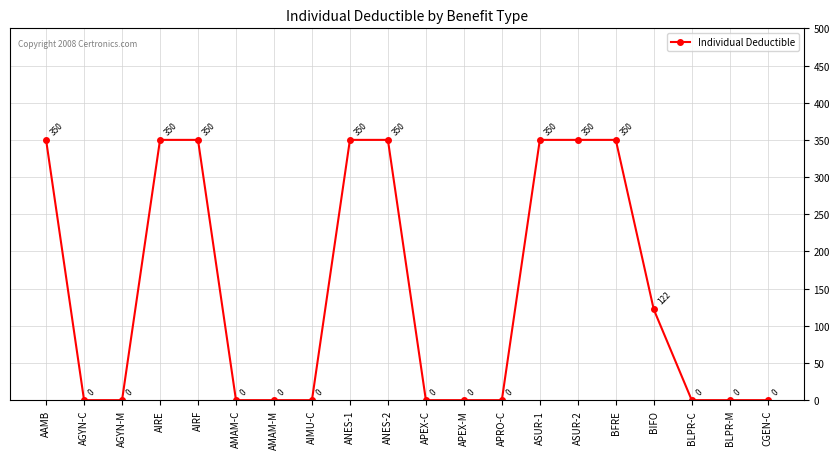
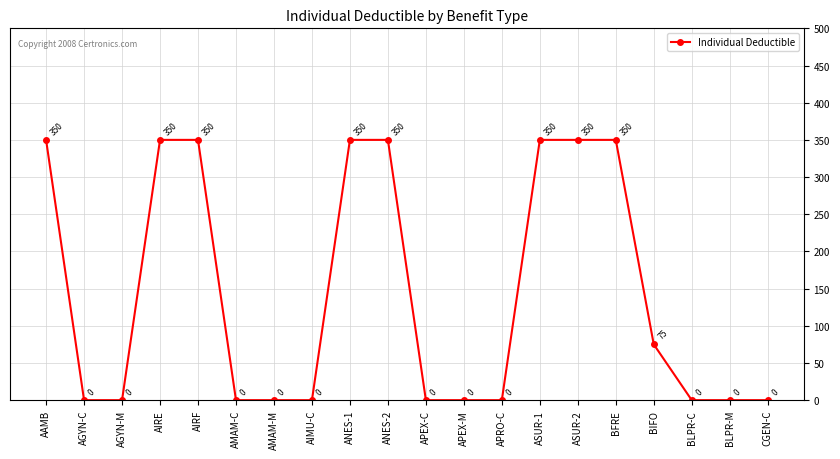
  {
    "AAMB": 350,
    "AGYN-C": 0,
    "AGYN-M": 0,
    "AIRE": 350,
    "AIRF": 350,
    "AMAM-C": 0,
    "AMAM-M": 0,
    "AIMU-C": 0,
    "ANES-1": 350,
    "ANES-2": 350,
    "APEX-C": 0,
    "APEX-M": 0,
    "APRO-C": 0,
    "ASUR-1": 350,
    "ASUR-2": 350,
    "BFRE": 350,
-   "BIFO": 122,
+   "BIFO": 75,
    "BLPR-C": 0,
    "BLPR-M": 0,
    "CGEN-C": 0
  }
